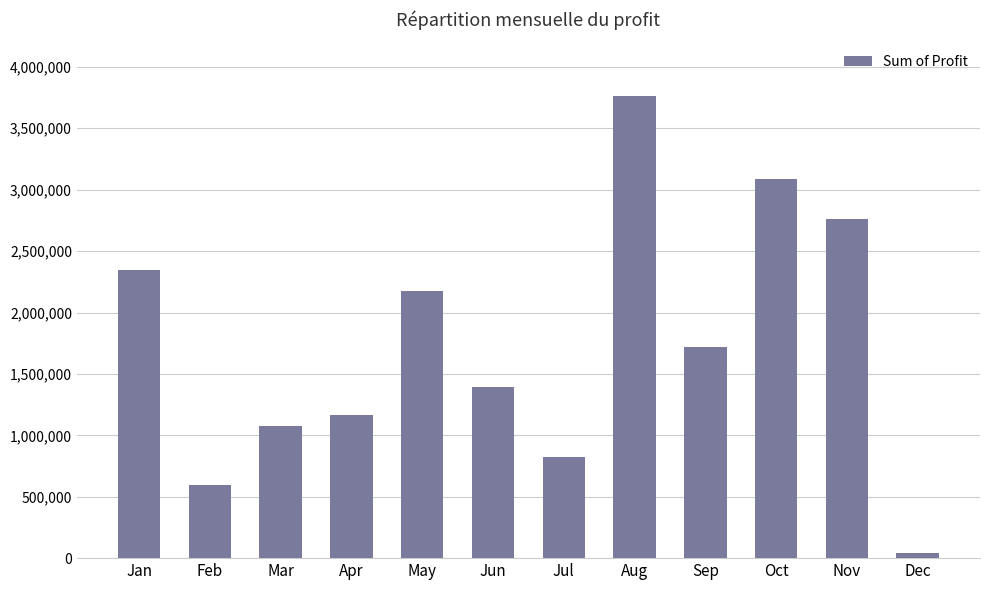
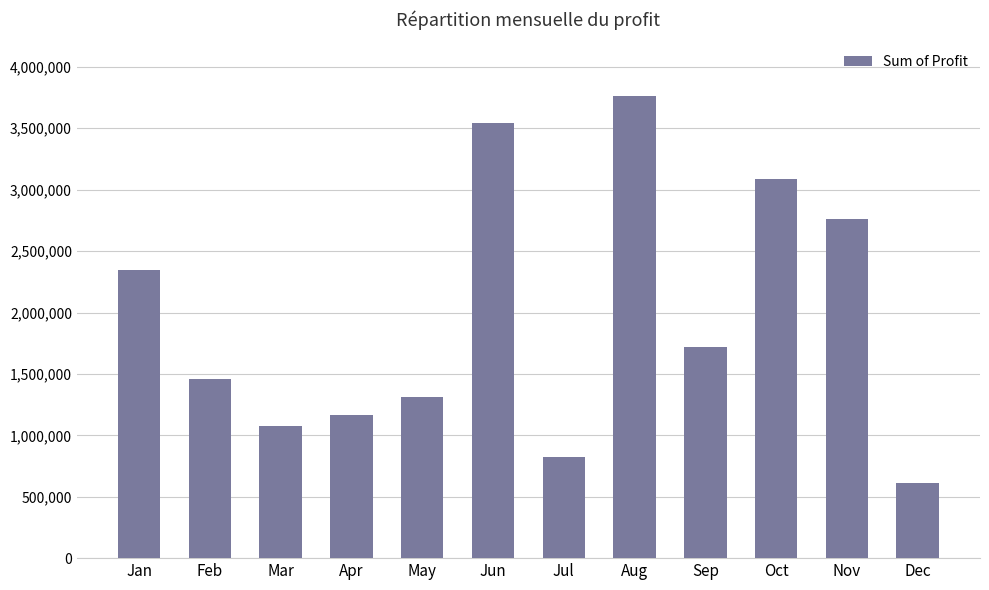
  {
    "Jan": "2,350,000",
-   "Feb": "600,000",
+   "Feb": "1,460,000",
    "Mar": "1,070,000",
    "Apr": "1,170,000",
-   "May": "2,180,000",
-   "Jun": "1,390,000",
+   "May": "1,320,000",
+   "Jun": "3,540,000",
    "Jul": "830,000",
    "Aug": "3,770,000",
    "Sep": "1,720,000",
    "Oct": "3,090,000",
    "Nov": "2,760,000",
-   "Dec": "40,000"
+   "Dec": "610,000"
  }
